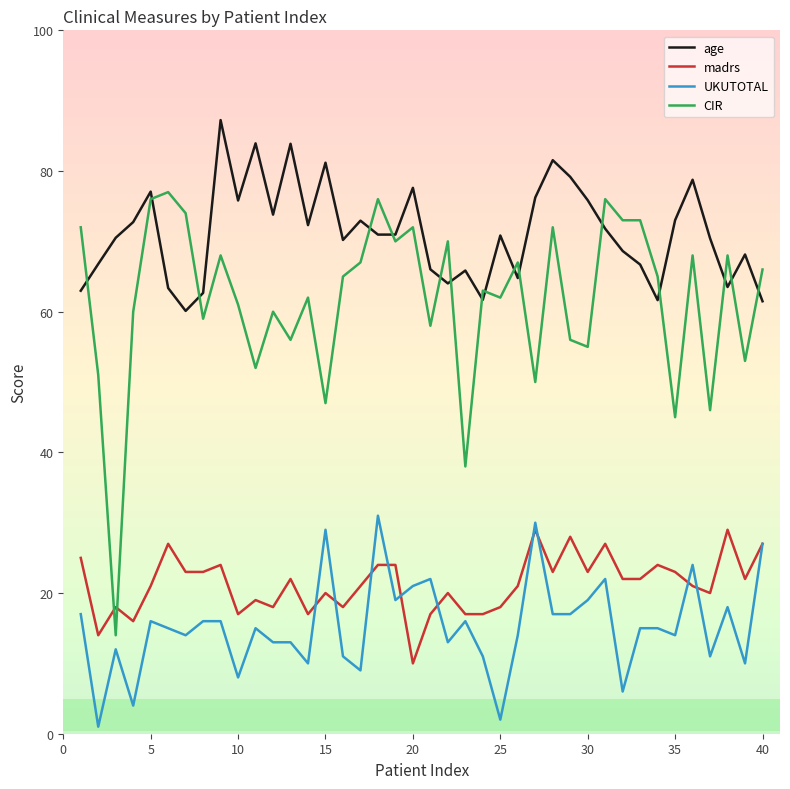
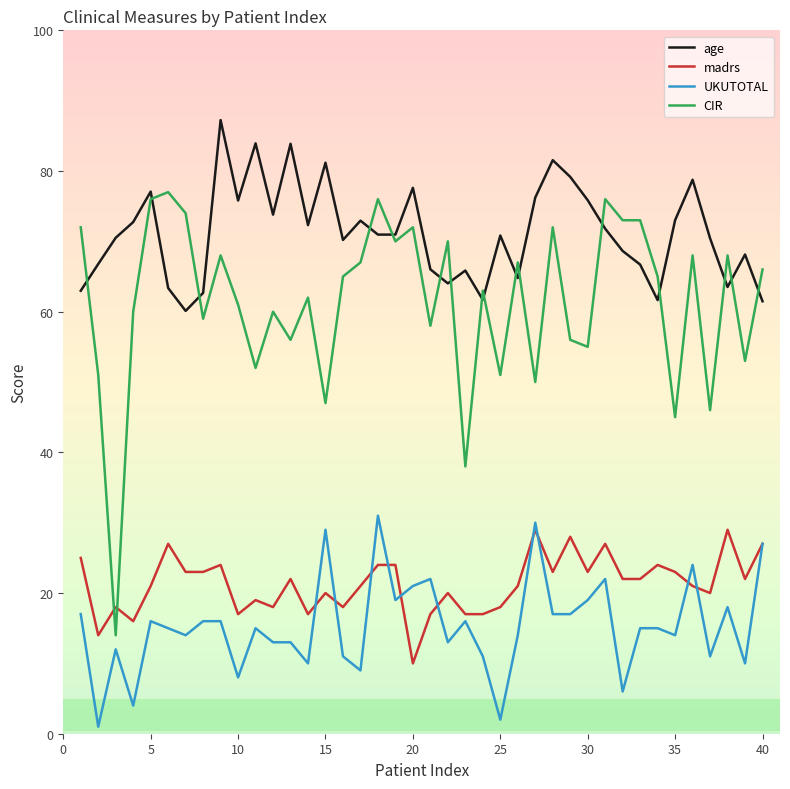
  {
    "age": {
      "5": 77,
      "10": 76,
      "15": 81,
      "20": 78,
      "25": 71,
      "30": 76,
      "35": 73,
      "40": 61
    },
    "madrs": {
      "5": 21,
      "10": 17,
      "15": 20,
      "20": 10,
      "25": 18,
      "30": 23,
      "35": 23
    },
    "UKUTOTAL": {
      "5": 16,
      "10": 8,
      "15": 29,
      "20": 21,
      "25": 2,
      "30": 19,
      "35": 14
    },
    "CIR": {
      "5": 76,
      "10": 61,
      "15": 47,
      "20": 72,
-     "25": 62,
+     "25": 51,
      "30": 55,
      "35": 45,
      "40": 66
    }
  }
